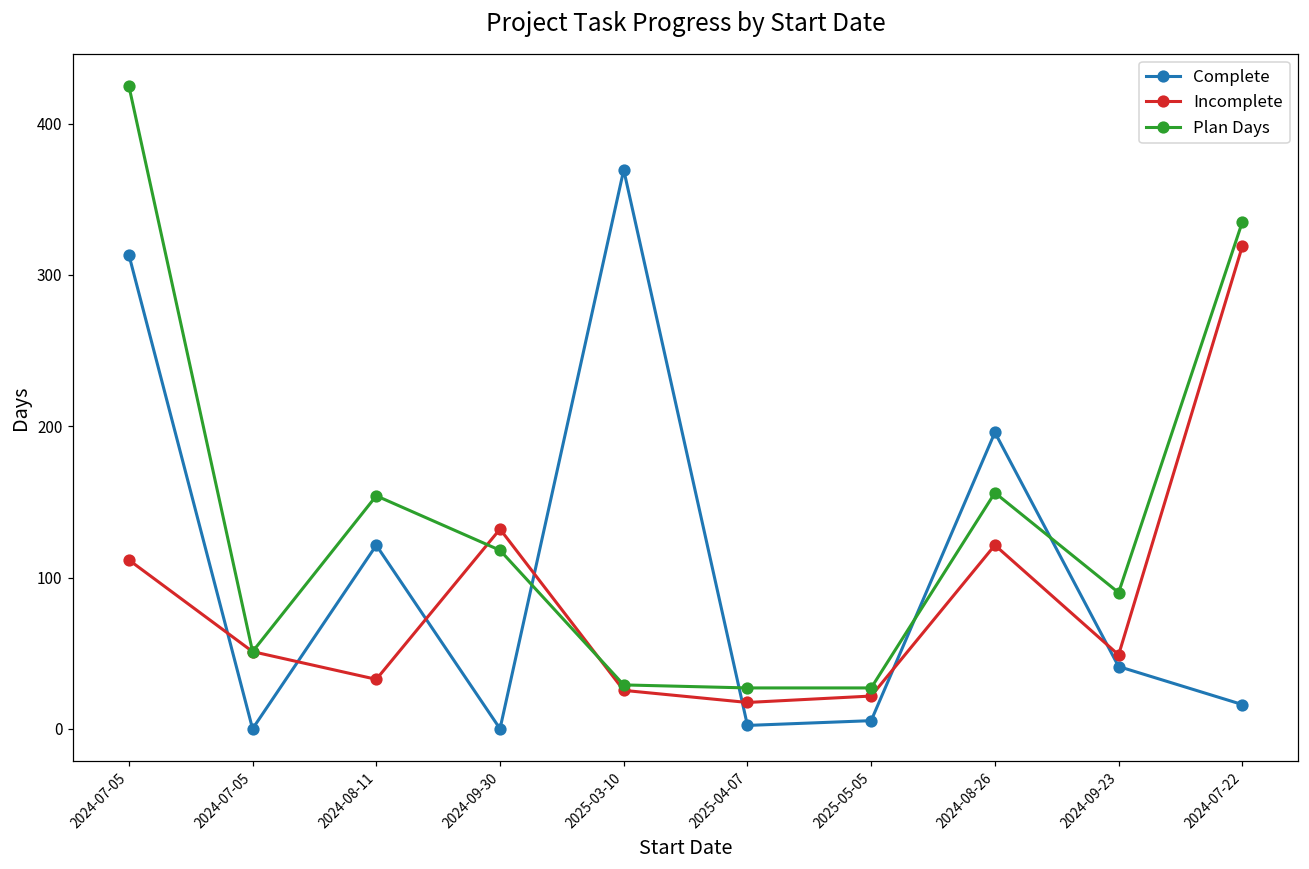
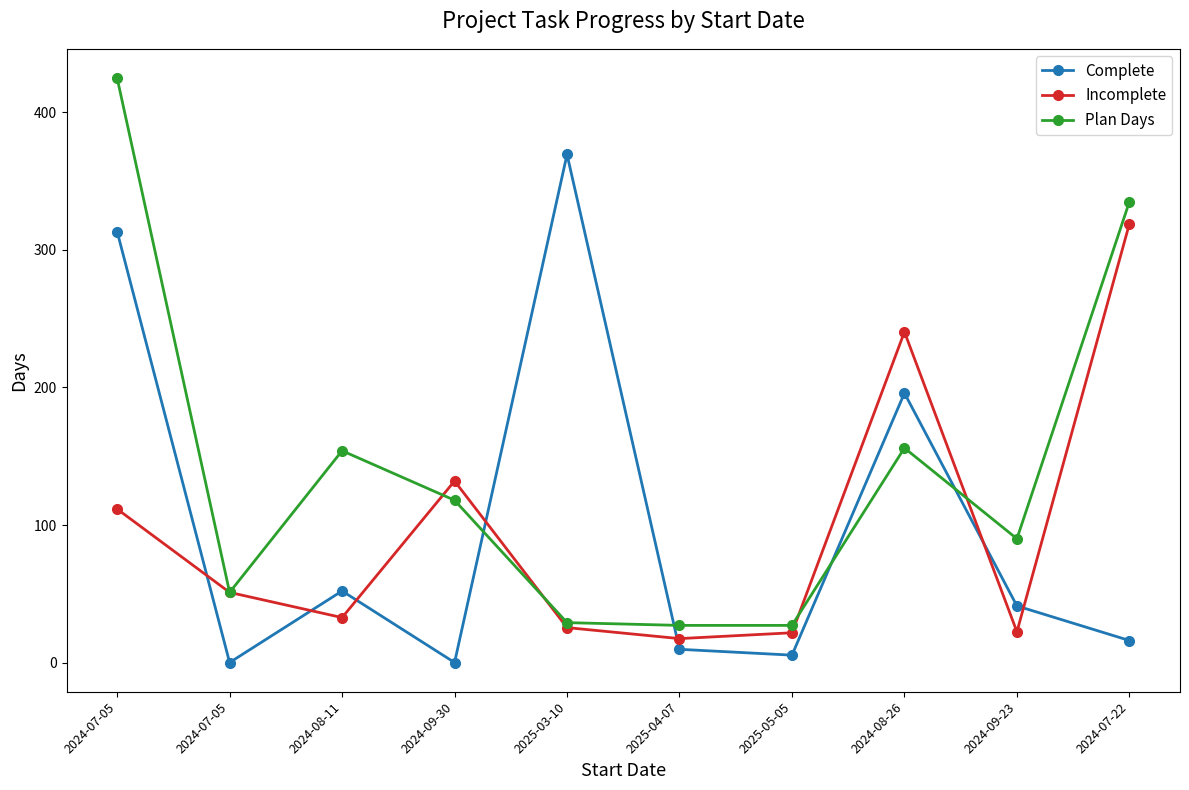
  {
    "Complete": {
-     "2024-08-11": 121,
+     "2024-08-11": 52,
      "2024-09-30": 0,
      "2025-03-10": 369,
-     "2025-04-07": 2,
+     "2025-04-07": 10,
      "2025-05-05": 5,
      "2024-08-26": 196,
      "2024-09-23": 41,
      "2024-07-22": 16
    },
    "Incomplete": {
      "2024-08-11": 33,
      "2024-09-30": 132,
      "2025-03-10": 25,
      "2025-04-07": 17,
      "2025-05-05": 22,
-     "2024-08-26": 121,
-     "2024-09-23": 49,
+     "2024-08-26": 240,
+     "2024-09-23": 22,
      "2024-07-22": 319
    },
    "Plan Days": {
      "2024-08-11": 154,
      "2024-09-30": 118,
      "2025-03-10": 29,
      "2025-04-07": 27,
      "2025-05-05": 27,
      "2024-08-26": 156,
      "2024-09-23": 90,
      "2024-07-22": 335
    }
  }
